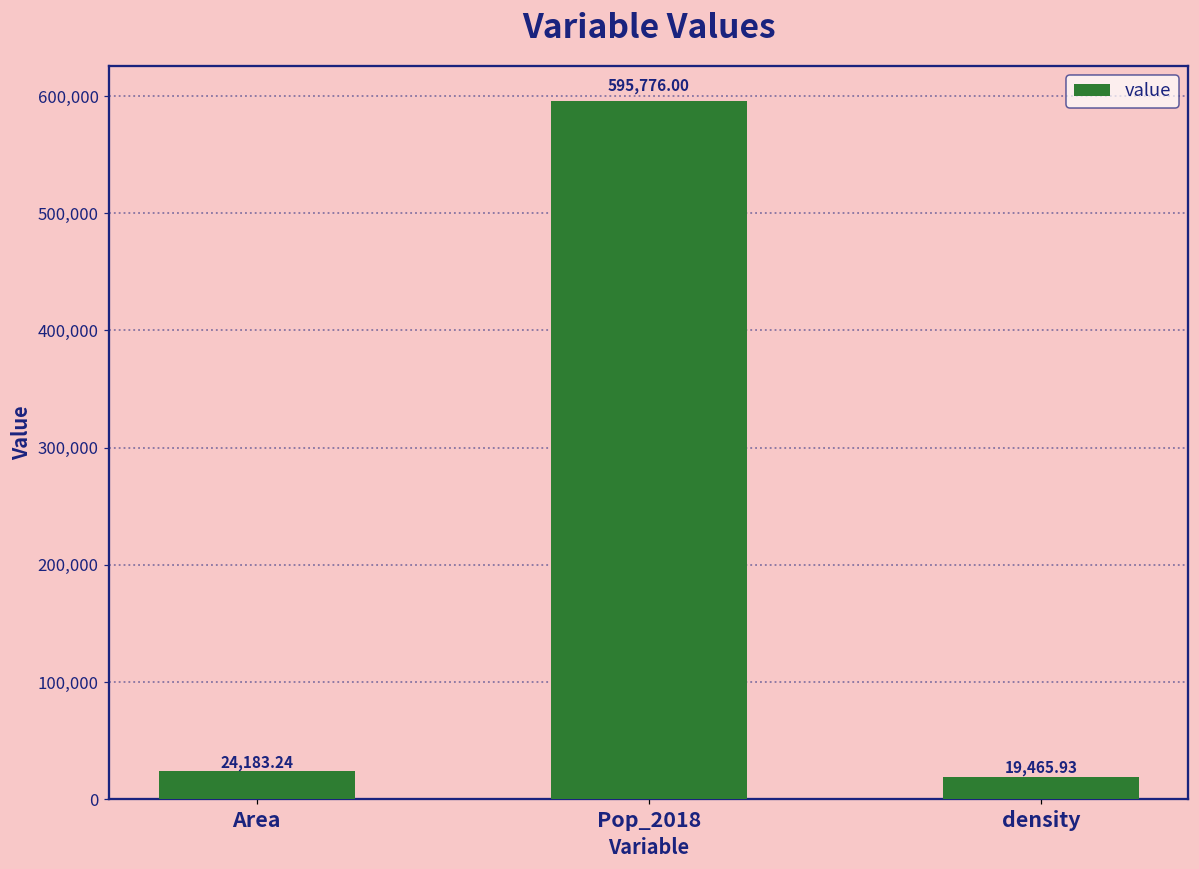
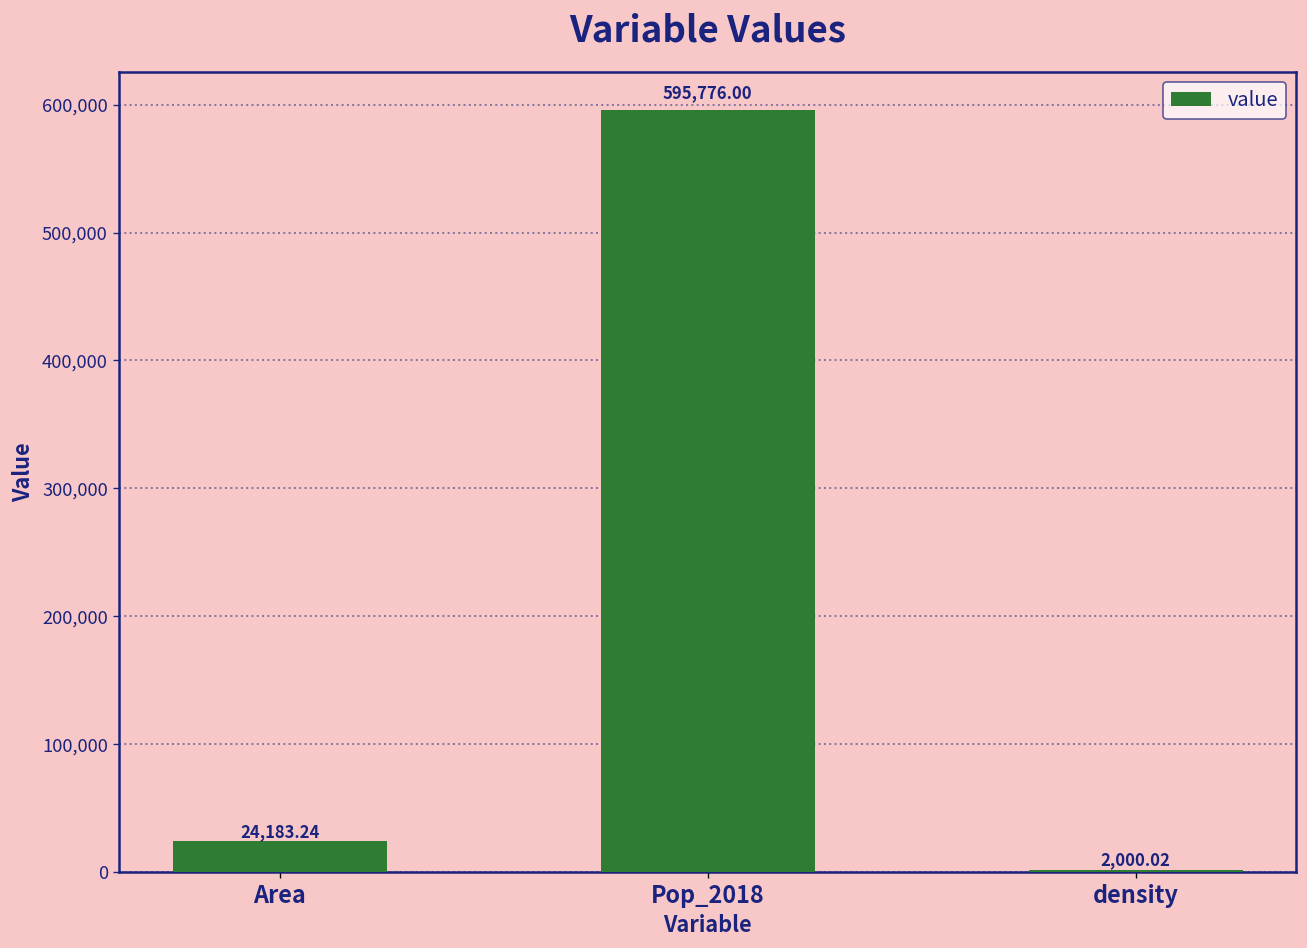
  {
    "Area": "24,183.24",
    "Pop_2018": "595,776.00",
-   "density": "19,465.93"
+   "density": "2,000.02"
  }
